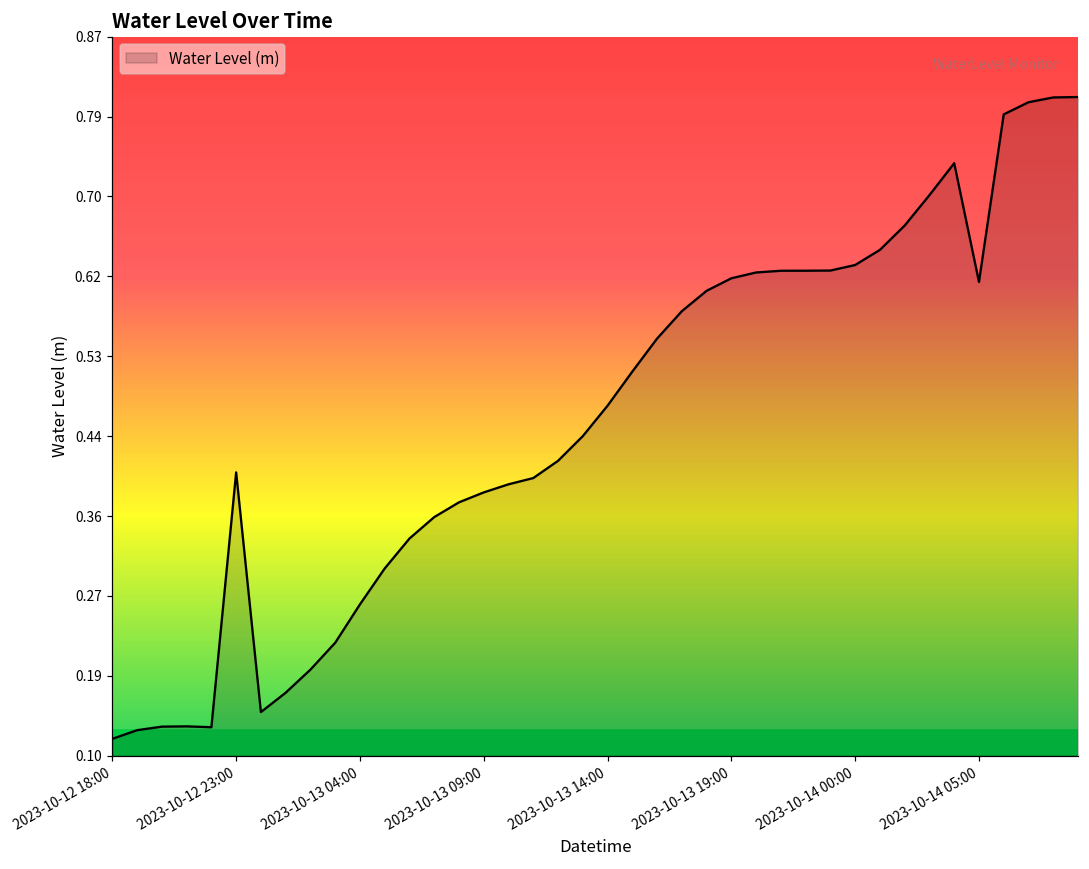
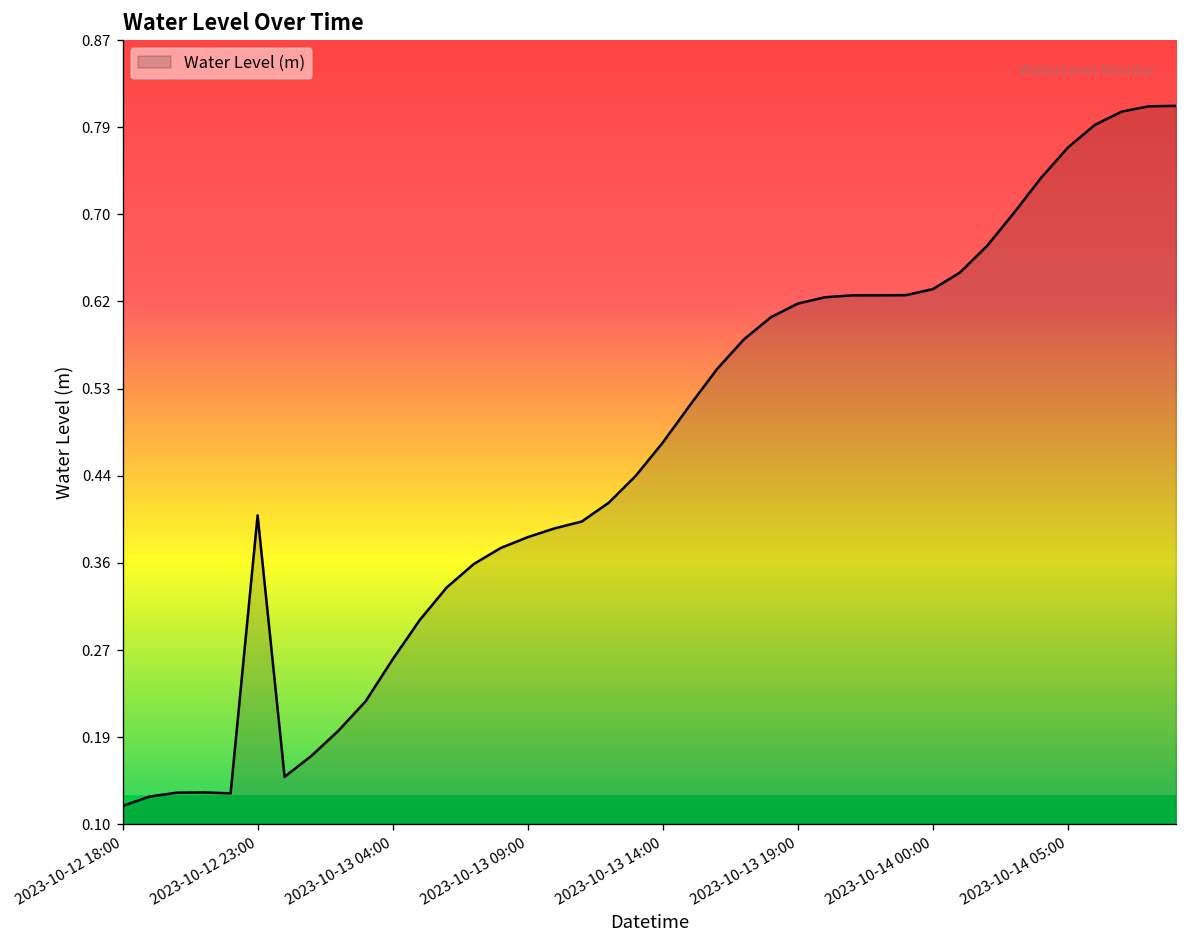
  {
    "2023-10-12 23:00": 0.41,
    "2023-10-13 04:00": 0.26,
    "2023-10-13 09:00": 0.38,
    "2023-10-13 14:00": 0.48,
    "2023-10-13 19:00": 0.61,
    "2023-10-14 00:00": 0.63,
-   "2023-10-14 05:00": 0.61
+   "2023-10-14 05:00": 0.77
  }
